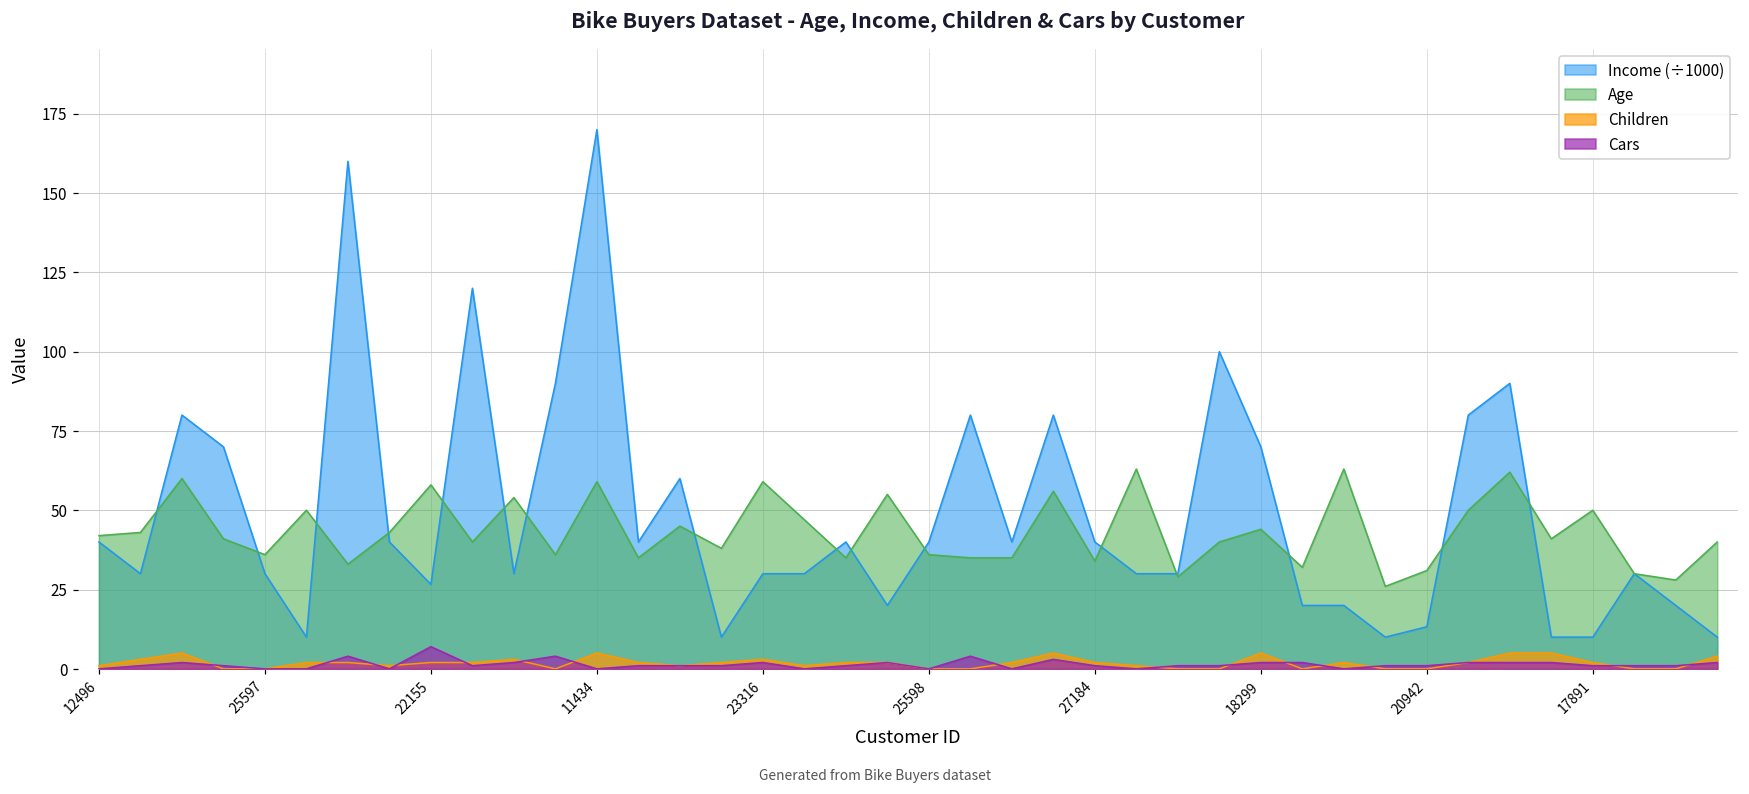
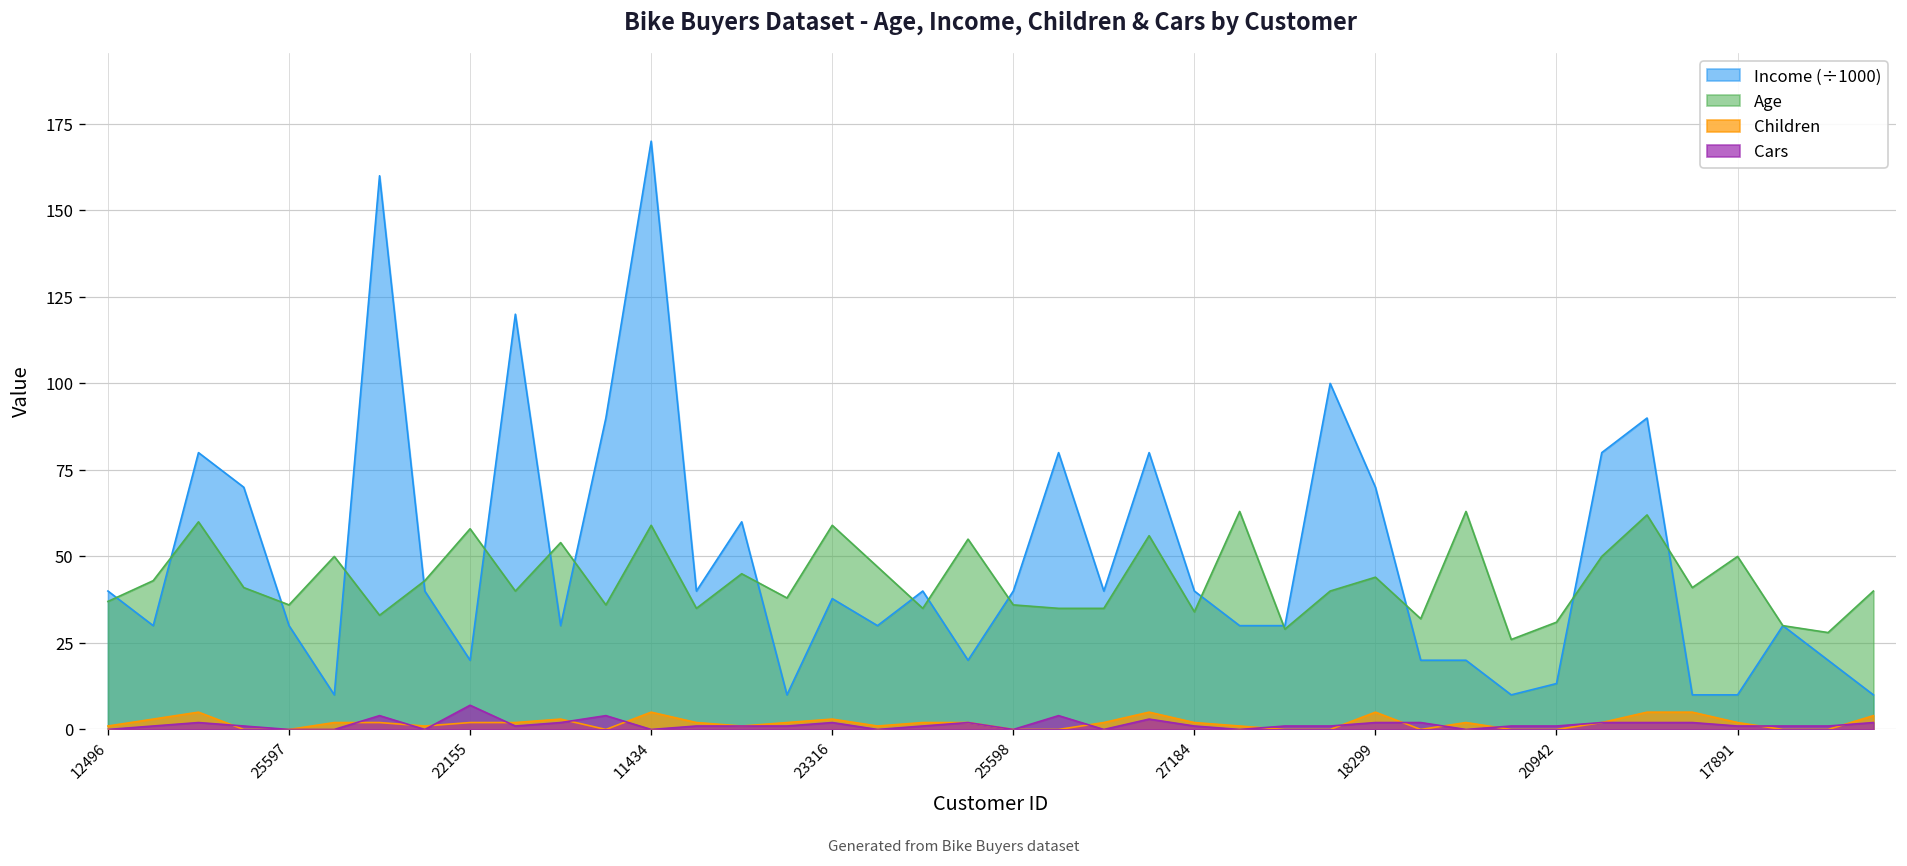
  {
    "Income (÷1000)": {
      "12496": 40,
      "25597": 30,
-     "22155": 27,
+     "22155": 20,
      "11434": 170,
-     "23316": 30,
+     "23316": 38,
      "25598": 40,
      "27184": 40,
      "18299": 70,
      "20942": 13,
      "17891": 10
    },
    "Age": {
-     "12496": 42,
+     "12496": 37,
      "25597": 36,
      "22155": 58,
      "11434": 59,
      "23316": 59,
      "25598": 36,
      "27184": 34,
      "18299": 44,
      "20942": 31,
      "17891": 50
    },
    "Children": {
      "12496": 1,
      "22155": 2,
      "11434": 5,
      "23316": 3,
      "27184": 2,
      "18299": 5,
      "20942": 0,
      "17891": 2
    },
    "Cars": {
      "12496": 0,
      "22155": 7,
      "11434": 0,
      "23316": 2,
      "27184": 1,
      "18299": 2,
      "20942": 1,
      "17891": 1
    }
  }
